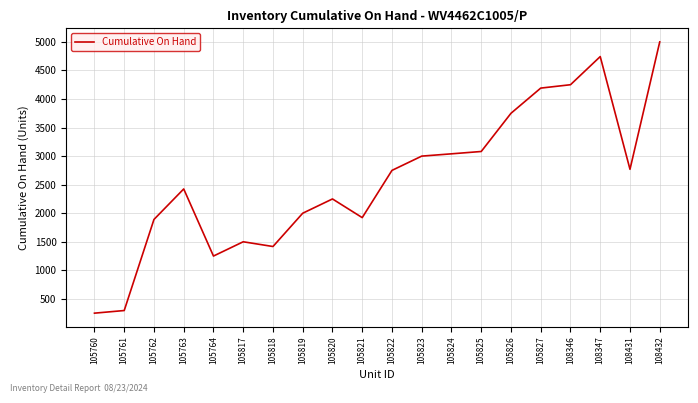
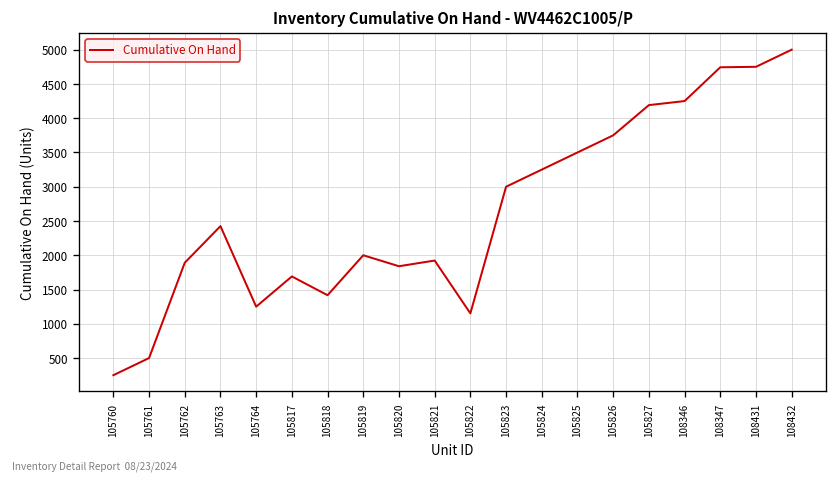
  {
    "105760": 300,
-   "105761": 300,
+   "105761": 500,
    "105762": 1900,
    "105763": 2400,
    "105764": 1300,
-   "105817": 1500,
+   "105817": 1700,
    "105818": 1400,
    "105819": 2000,
-   "105820": 2300,
+   "105820": 1800,
    "105821": 1900,
-   "105822": 2800,
+   "105822": 1200,
    "105823": 3000,
-   "105824": 3000,
-   "105825": 3100,
+   "105824": 3300,
+   "105825": 3500,
    "105826": 3800,
    "105827": 4200,
    "108346": 4300,
    "108347": 4700,
-   "108431": 2800,
+   "108431": 4800,
    "108432": 5000
  }
